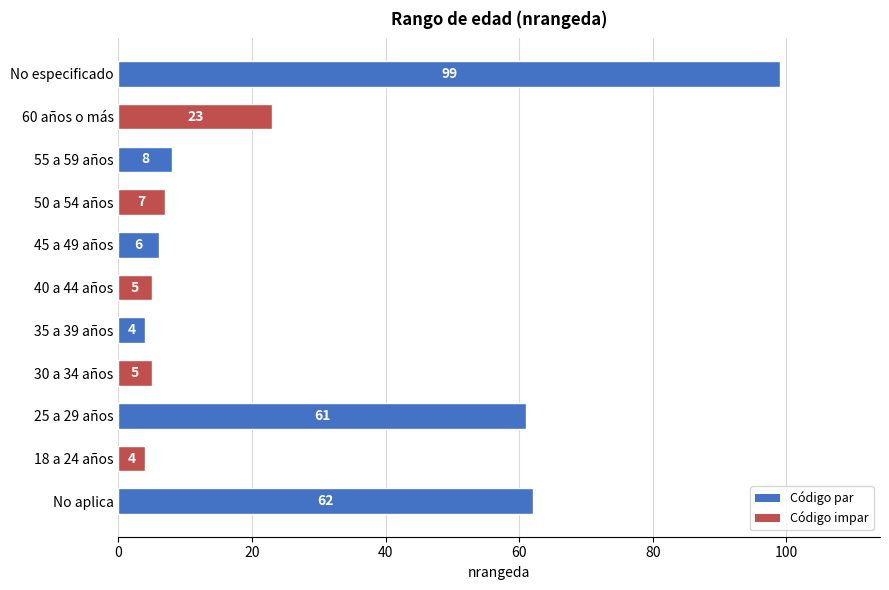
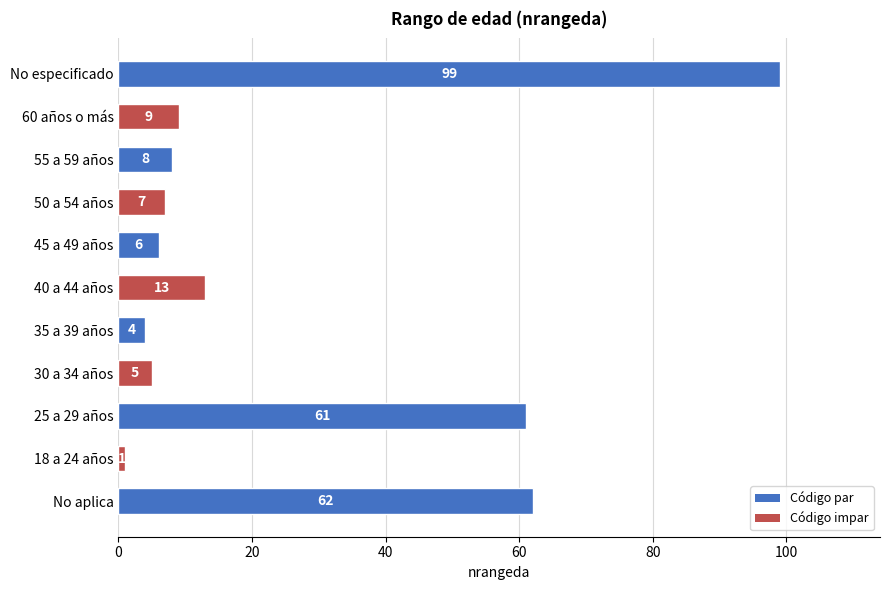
  {
    "No especificado": 99,
-   "60 años o más": 23,
+   "60 años o más": 9,
    "55 a 59 años": 8,
    "50 a 54 años": 7,
    "45 a 49 años": 6,
-   "40 a 44 años": 5,
+   "40 a 44 años": 13,
    "35 a 39 años": 4,
    "30 a 34 años": 5,
    "25 a 29 años": 61,
-   "18 a 24 años": 4,
+   "18 a 24 años": 1,
    "No aplica": 62
  }
